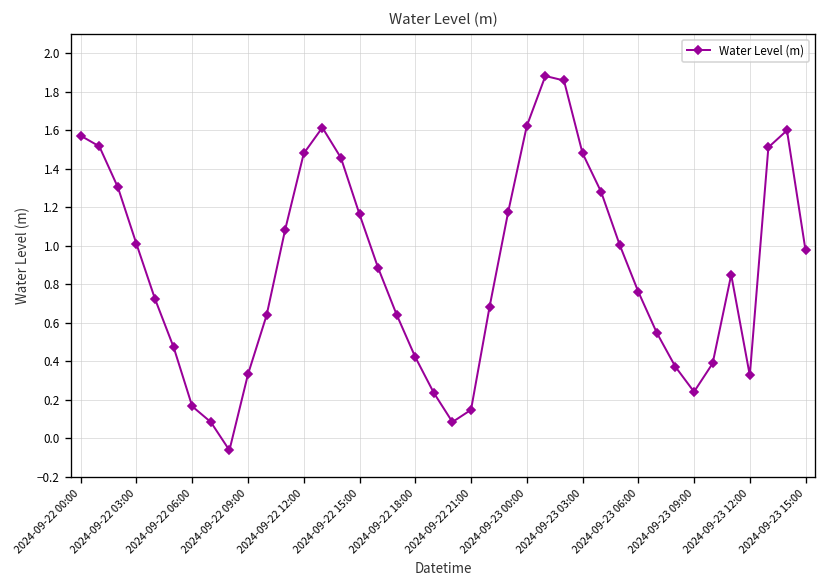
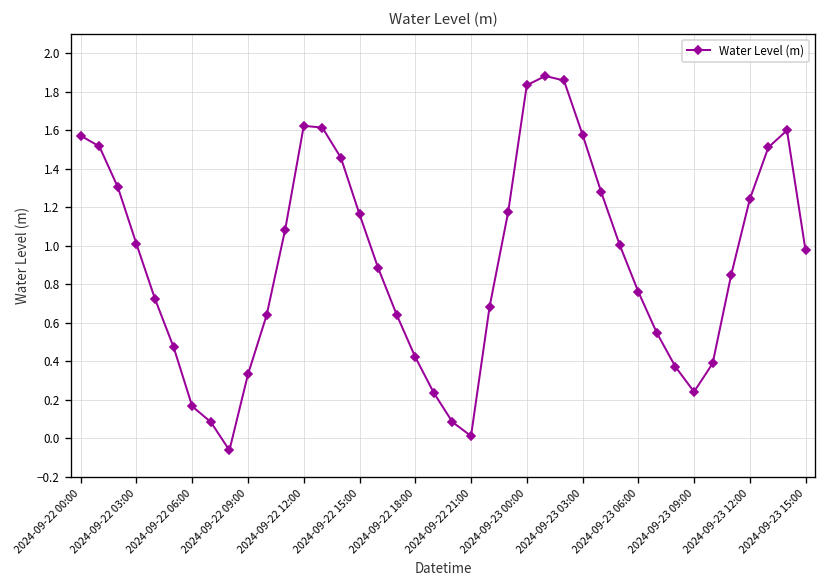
  {
    "2024-09-22 00:00": 1.57,
    "2024-09-22 03:00": 1.01,
    "2024-09-22 06:00": 0.17,
    "2024-09-22 09:00": 0.33,
-   "2024-09-22 12:00": 1.48,
+   "2024-09-22 12:00": 1.62,
    "2024-09-22 15:00": 1.16,
    "2024-09-22 18:00": 0.42,
-   "2024-09-22 21:00": 0.15,
-   "2024-09-23 00:00": 1.62,
-   "2024-09-23 03:00": 1.48,
+   "2024-09-22 21:00": 0.01,
+   "2024-09-23 00:00": 1.83,
+   "2024-09-23 03:00": 1.58,
    "2024-09-23 06:00": 0.76,
    "2024-09-23 09:00": 0.24,
-   "2024-09-23 12:00": 0.33,
+   "2024-09-23 12:00": 1.24,
    "2024-09-23 15:00": 0.98
  }
